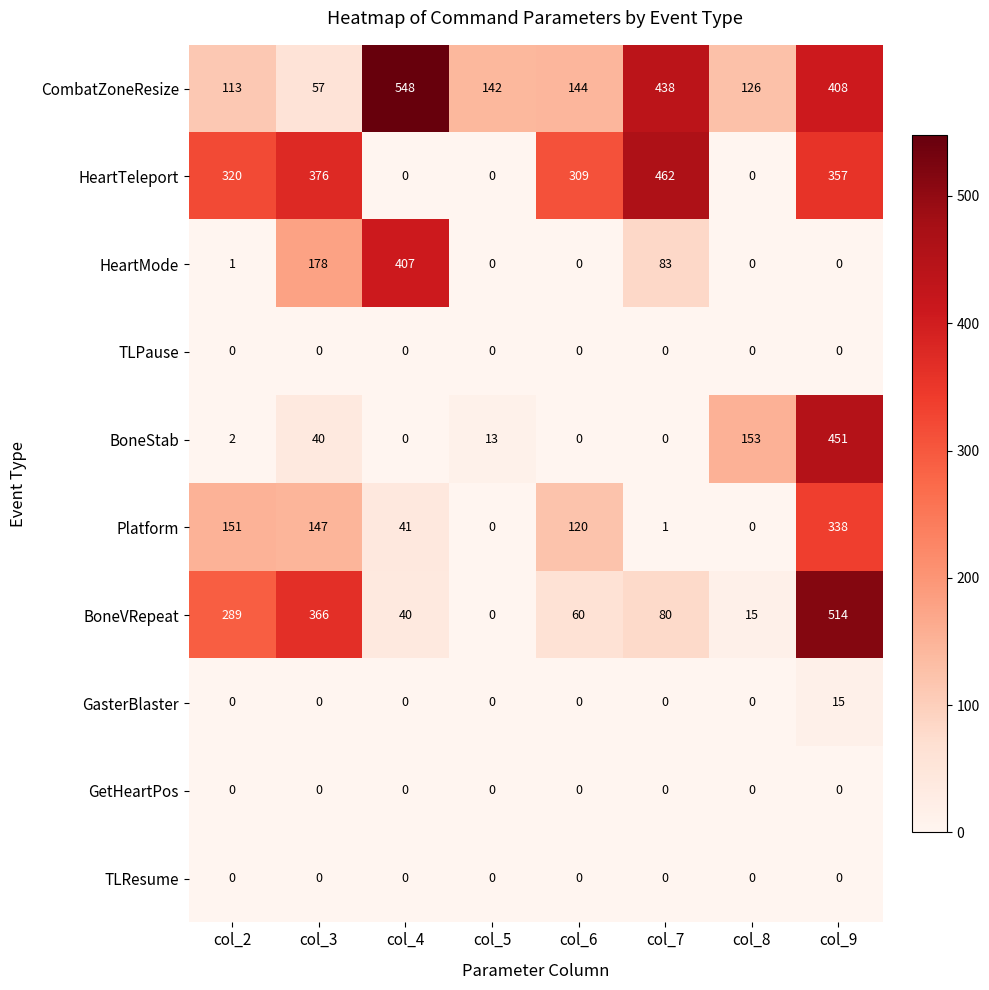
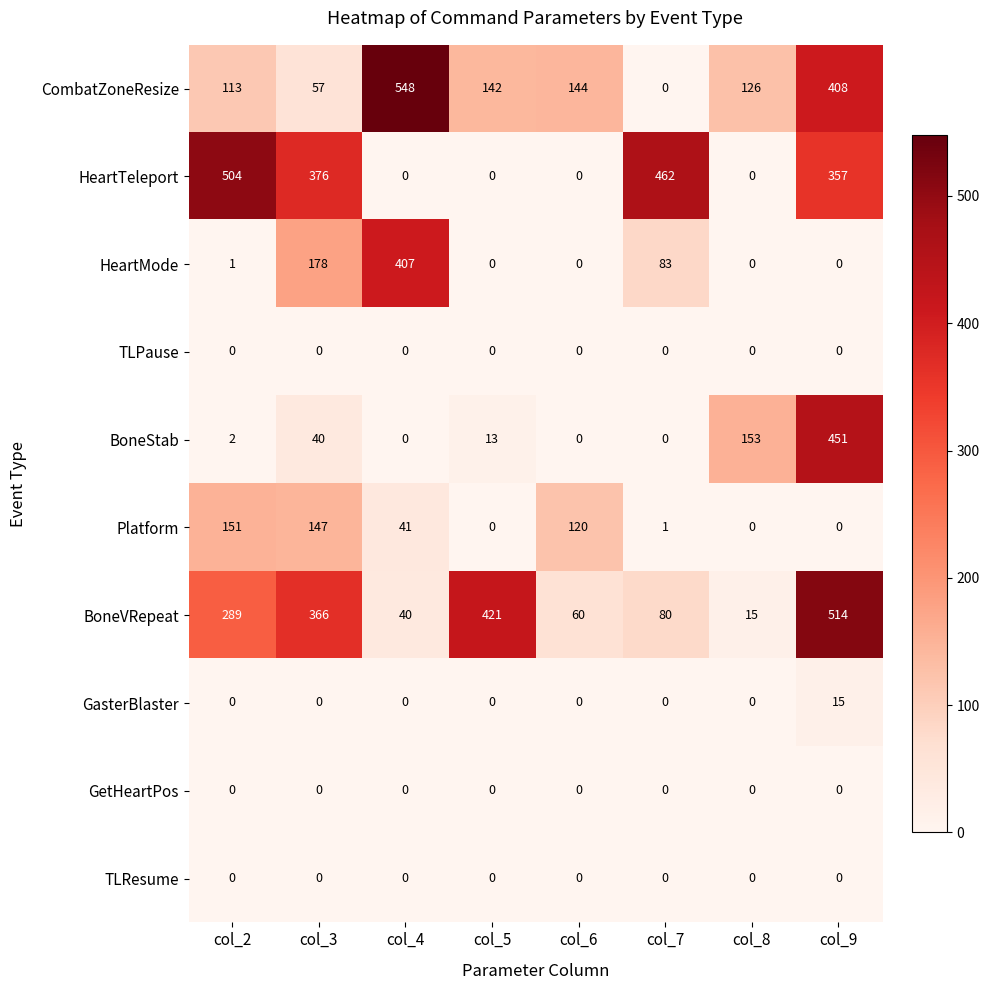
  {
    "CombatZoneResize": {
      "col_2": 113,
      "col_3": 57,
      "col_4": 548,
      "col_5": 142,
      "col_6": 144,
-     "col_7": 438,
+     "col_7": 0,
      "col_8": 126,
      "col_9": 408
    },
    "HeartTeleport": {
-     "col_2": 320,
+     "col_2": 504,
      "col_3": 376,
      "col_4": 0,
      "col_5": 0,
-     "col_6": 309,
+     "col_6": 0,
      "col_7": 462,
      "col_8": 0,
      "col_9": 357
    },
    "HeartMode": {
      "col_2": 1,
      "col_3": 178,
      "col_4": 407,
      "col_5": 0,
      "col_6": 0,
      "col_7": 83,
      "col_8": 0,
      "col_9": 0
    },
    "TLPause": {
      "col_2": 0,
      "col_3": 0,
      "col_4": 0,
      "col_5": 0,
      "col_6": 0,
      "col_7": 0,
      "col_8": 0,
      "col_9": 0
    },
    "BoneStab": {
      "col_2": 2,
      "col_3": 40,
      "col_4": 0,
      "col_5": 13,
      "col_6": 0,
      "col_7": 0,
      "col_8": 153,
      "col_9": 451
    },
    "Platform": {
      "col_2": 151,
      "col_3": 147,
      "col_4": 41,
      "col_5": 0,
      "col_6": 120,
      "col_7": 1,
      "col_8": 0,
-     "col_9": 338
+     "col_9": 0
    },
    "BoneVRepeat": {
      "col_2": 289,
      "col_3": 366,
      "col_4": 40,
-     "col_5": 0,
+     "col_5": 421,
      "col_6": 60,
      "col_7": 80,
      "col_8": 15,
      "col_9": 514
    },
    "GasterBlaster": {
      "col_2": 0,
      "col_3": 0,
      "col_4": 0,
      "col_5": 0,
      "col_6": 0,
      "col_7": 0,
      "col_8": 0,
      "col_9": 15
    },
    "GetHeartPos": {
      "col_2": 0,
      "col_3": 0,
      "col_4": 0,
      "col_5": 0,
      "col_6": 0,
      "col_7": 0,
      "col_8": 0,
      "col_9": 0
    },
    "TLResume": {
      "col_2": 0,
      "col_3": 0,
      "col_4": 0,
      "col_5": 0,
      "col_6": 0,
      "col_7": 0,
      "col_8": 0,
      "col_9": 0
    }
  }
